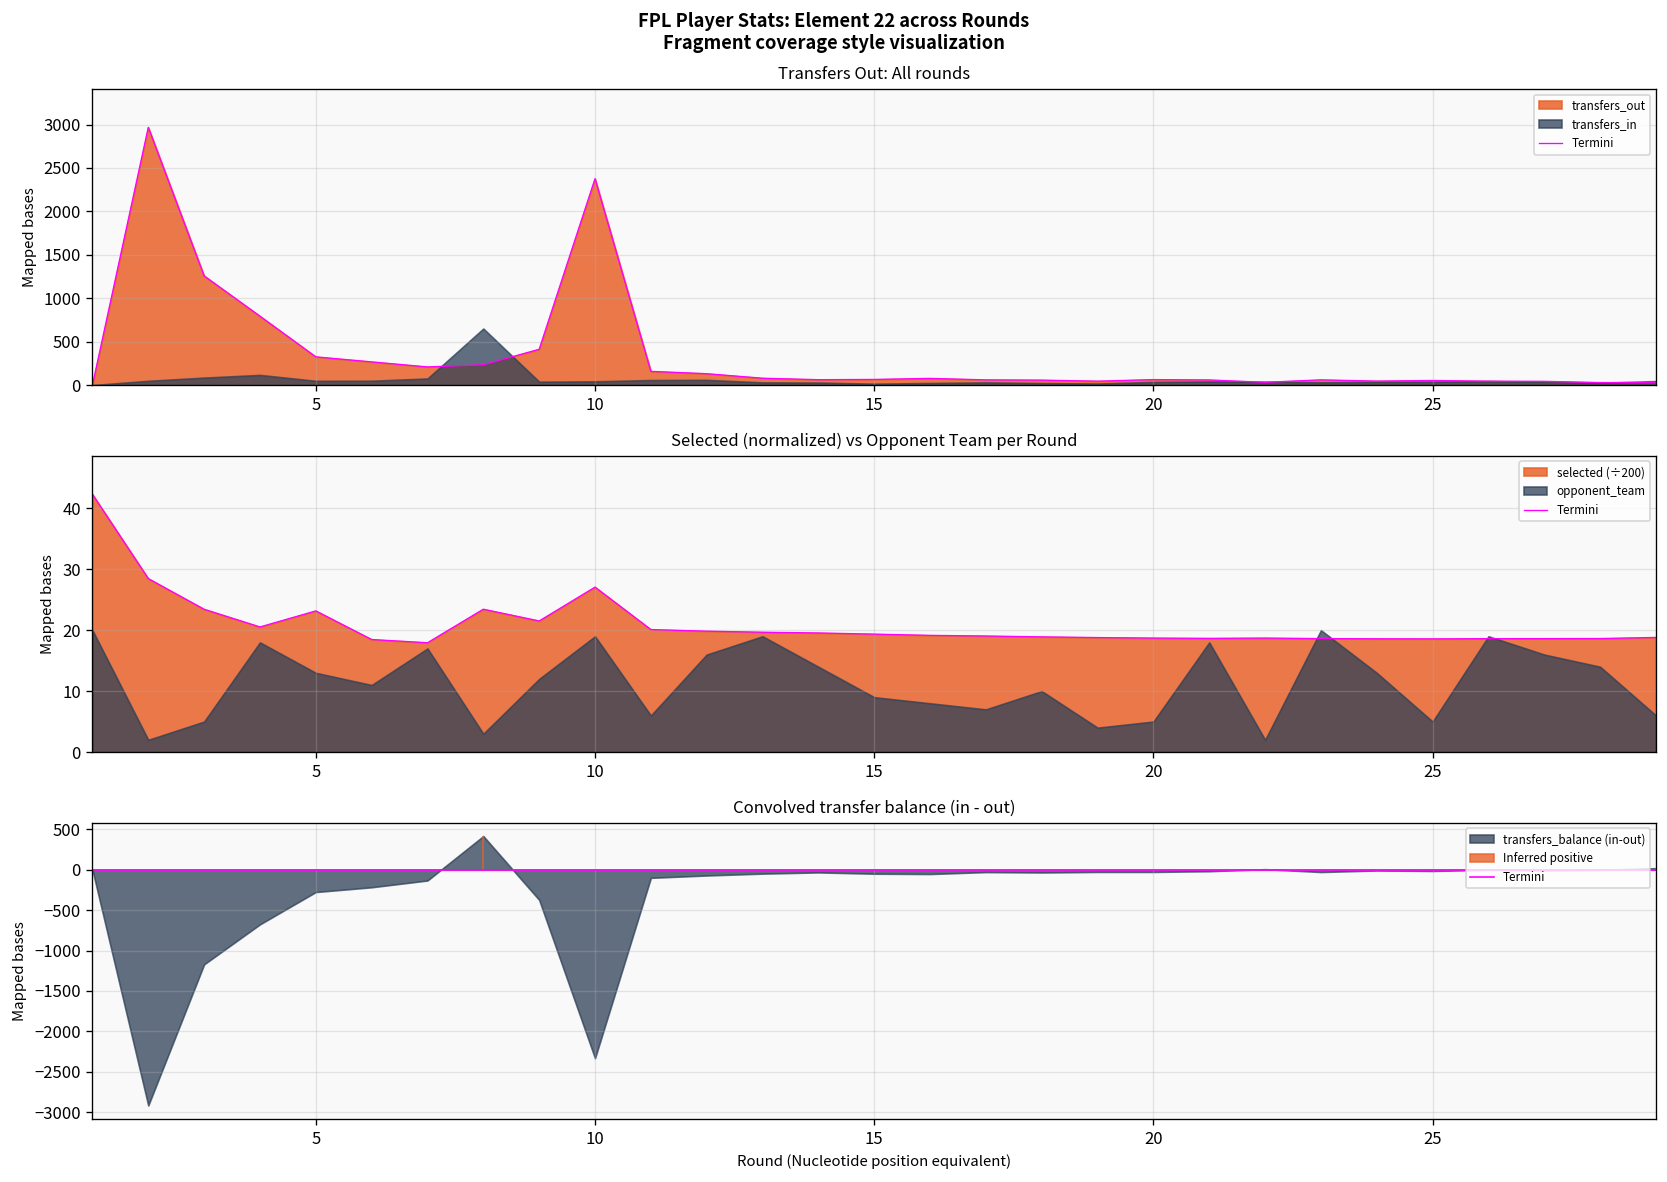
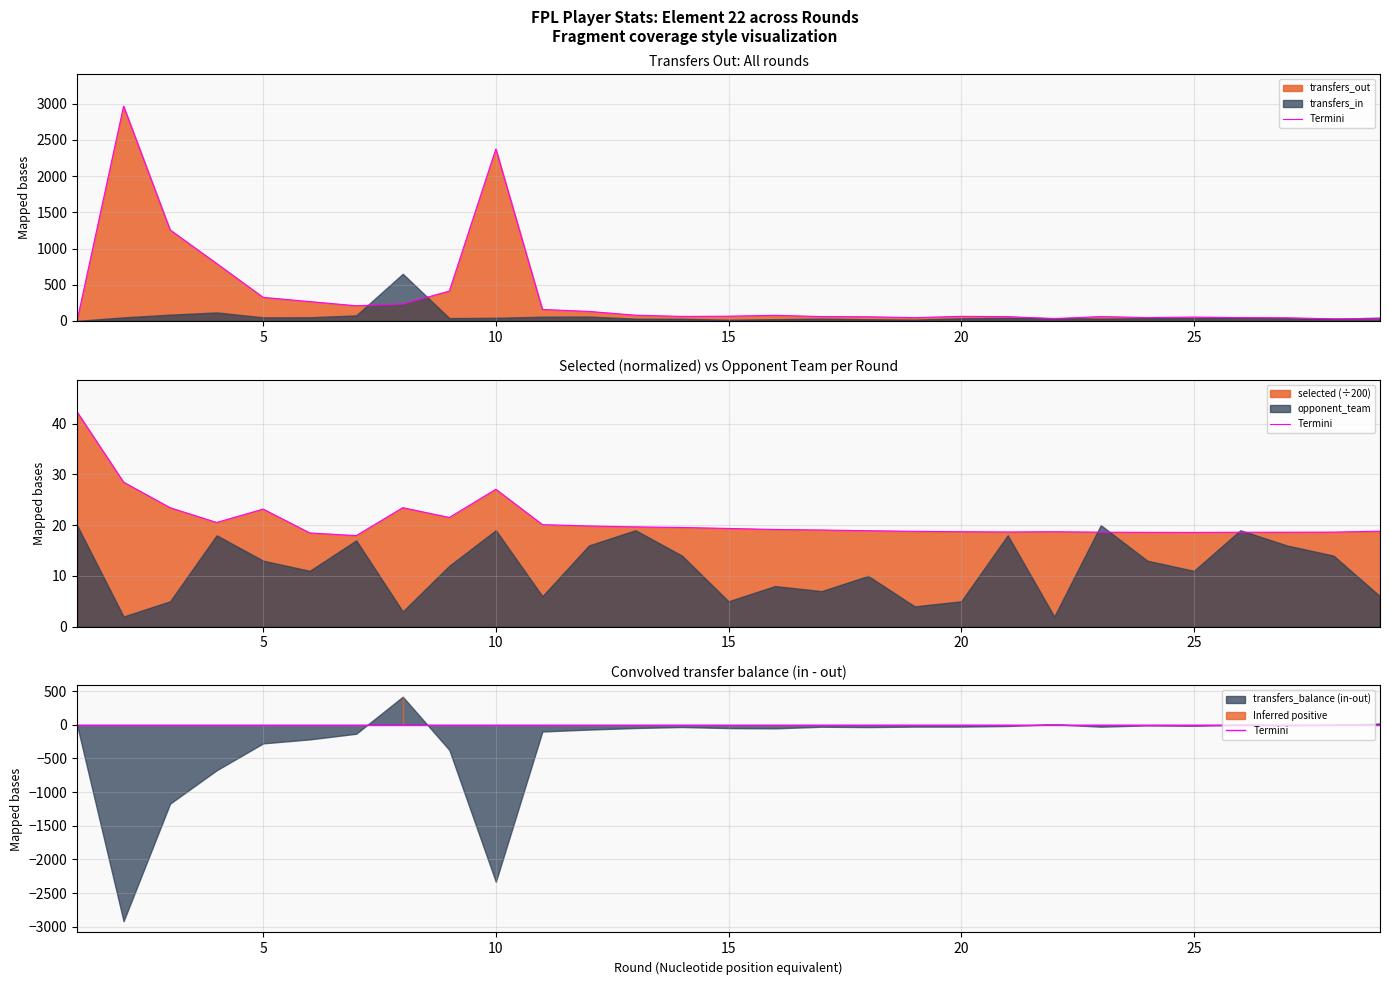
  {
    "Transfers Out: All rounds": {
      "transfers_out": {
        "5": 300,
        "10": 2400,
        "15": 100
      },
      "transfers_in": {
        "5": 0,
        "10": 0
      }
    },
    "Selected (normalized) vs Opponent Team per Round": {
      "selected (÷200)": {
        "5": 23,
        "10": 27,
        "15": 19,
        "20": 19,
        "25": 19
      },
      "opponent_team": {
        "5": 13,
        "10": 19,
-       "15": 9,
+       "15": 5,
        "20": 5,
-       "25": 5
+       "25": 11
      }
    }
  }
